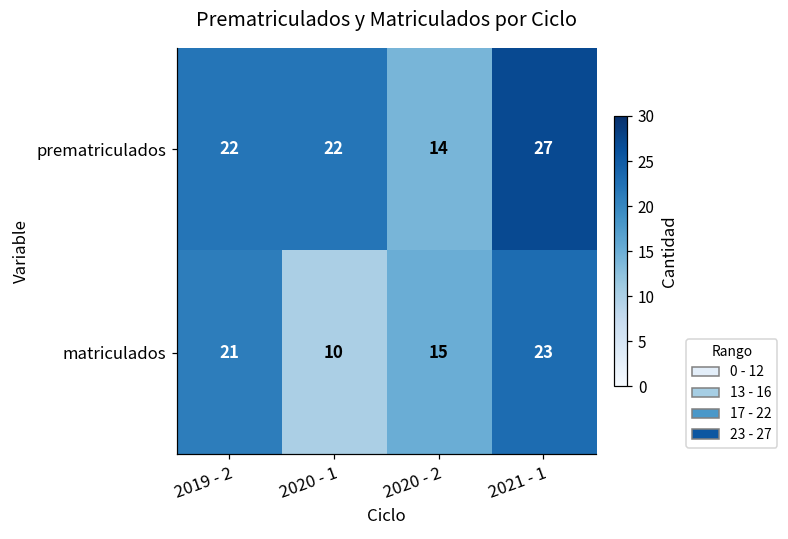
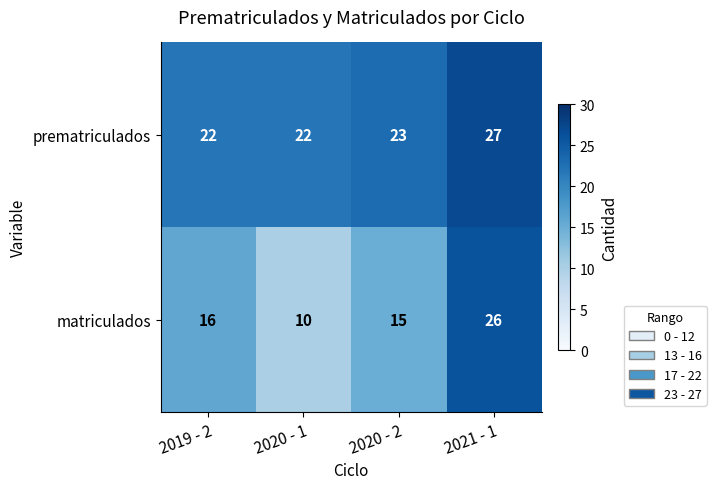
  {
    "prematriculados": {
      "2019 - 2": 22,
      "2020 - 1": 22,
-     "2020 - 2": 14,
+     "2020 - 2": 23,
      "2021 - 1": 27
    },
    "matriculados": {
-     "2019 - 2": 21,
+     "2019 - 2": 16,
      "2020 - 1": 10,
      "2020 - 2": 15,
-     "2021 - 1": 23
+     "2021 - 1": 26
    }
  }
